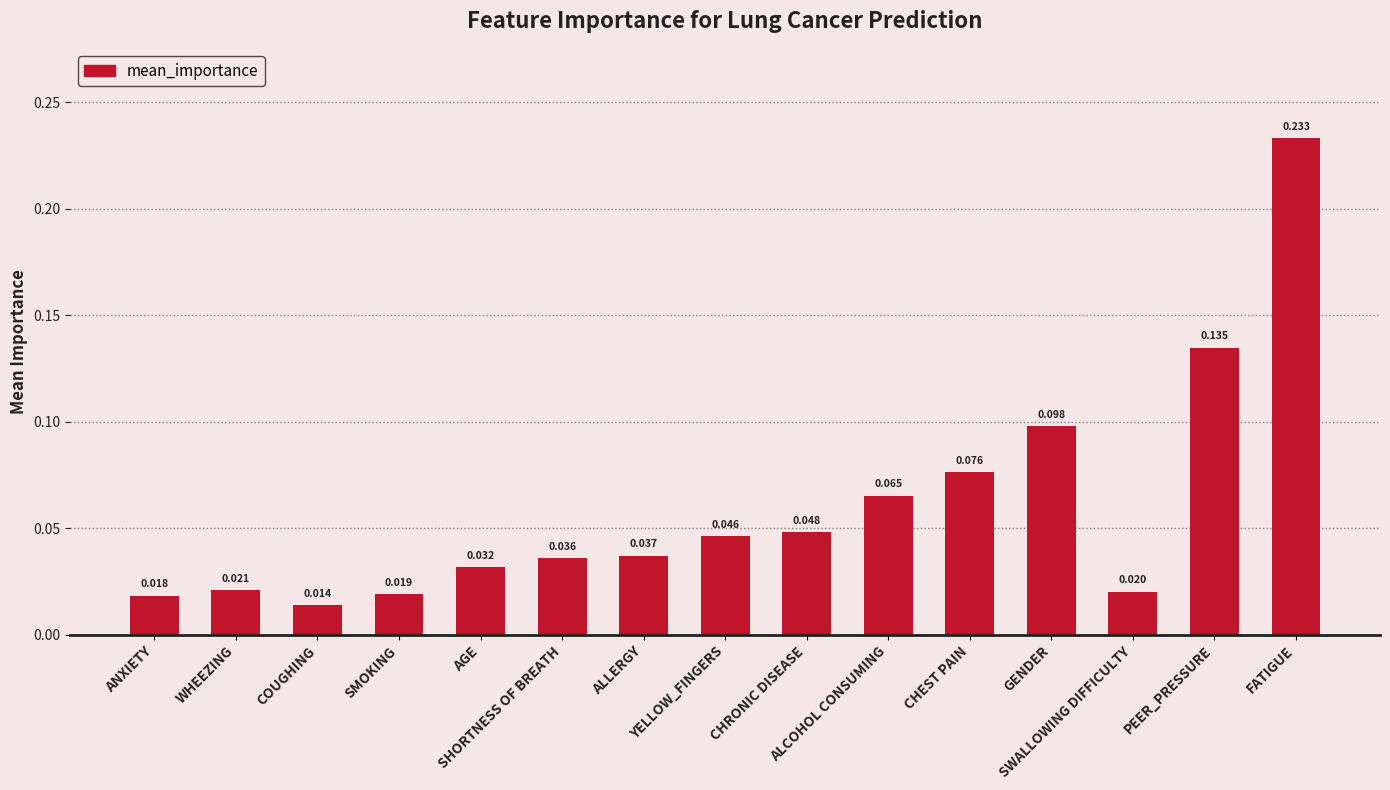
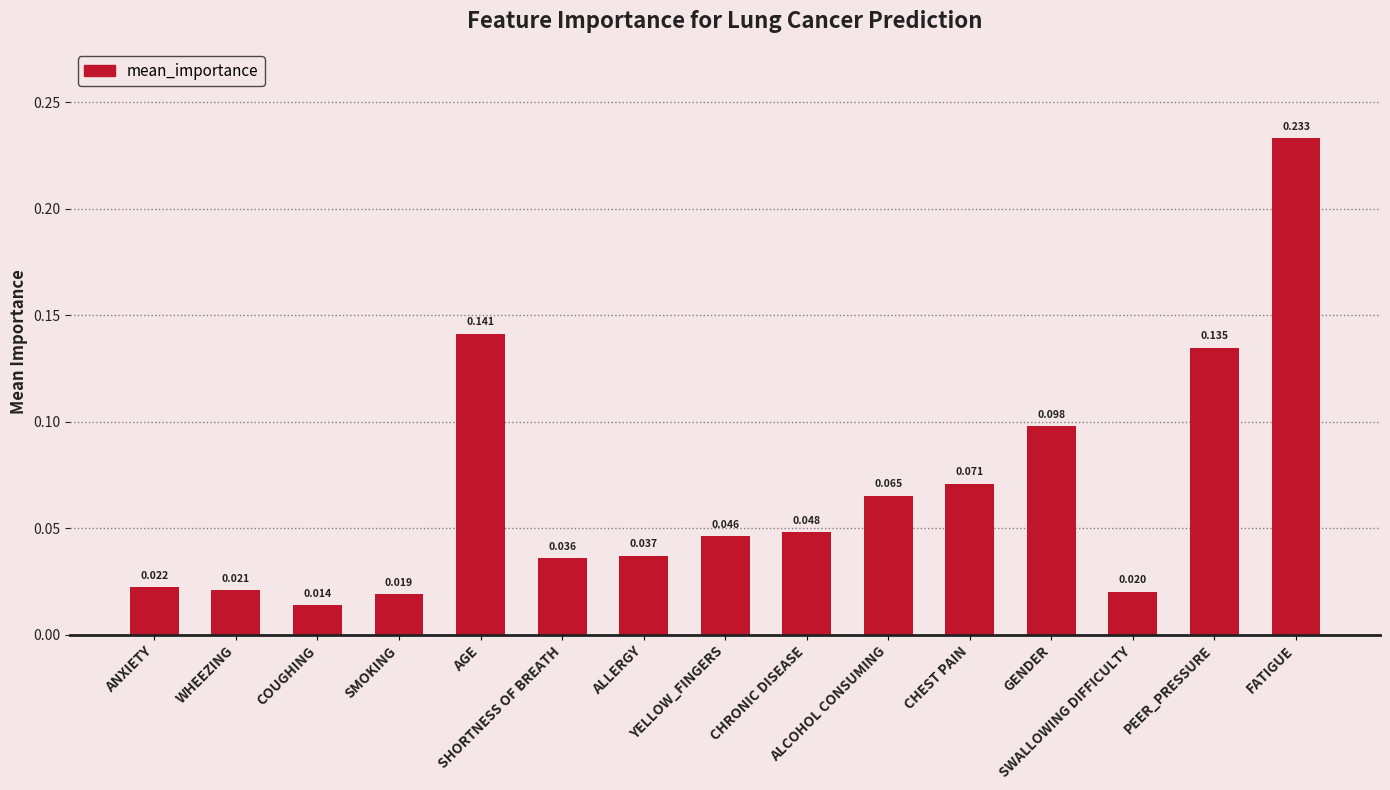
  {
-   "ANXIETY": 0.018,
+   "ANXIETY": 0.022,
    "WHEEZING": 0.021,
    "COUGHING": 0.014,
    "SMOKING": 0.019,
-   "AGE": 0.032,
+   "AGE": 0.141,
    "SHORTNESS OF BREATH": 0.036,
    "ALLERGY": 0.037,
    "YELLOW_FINGERS": 0.046,
    "CHRONIC DISEASE": 0.048,
    "ALCOHOL CONSUMING": 0.065,
-   "CHEST PAIN": 0.076,
+   "CHEST PAIN": 0.071,
    "GENDER": 0.098,
    "SWALLOWING DIFFICULTY": 0.020,
    "PEER_PRESSURE": 0.135,
    "FATIGUE": 0.233
  }
